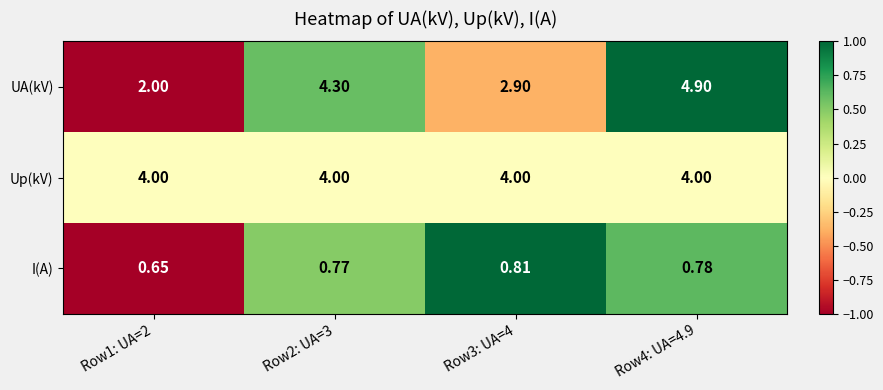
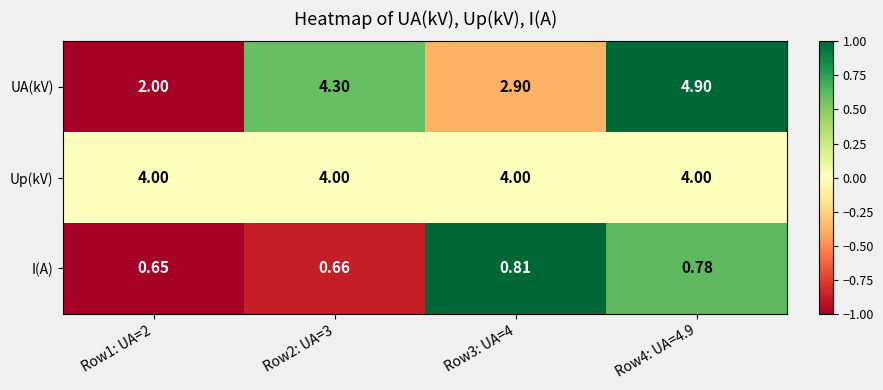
  {
    "UA(kV)": {
      "Row1: UA=2": 2.00,
      "Row2: UA=3": 4.30,
      "Row3: UA=4": 2.90,
      "Row4: UA=4.9": 4.90
    },
    "Up(kV)": {
      "Row1: UA=2": 4.00,
      "Row2: UA=3": 4.00,
      "Row3: UA=4": 4.00,
      "Row4: UA=4.9": 4.00
    },
    "I(A)": {
      "Row1: UA=2": 0.65,
-     "Row2: UA=3": 0.77,
+     "Row2: UA=3": 0.66,
      "Row3: UA=4": 0.81,
      "Row4: UA=4.9": 0.78
    }
  }
